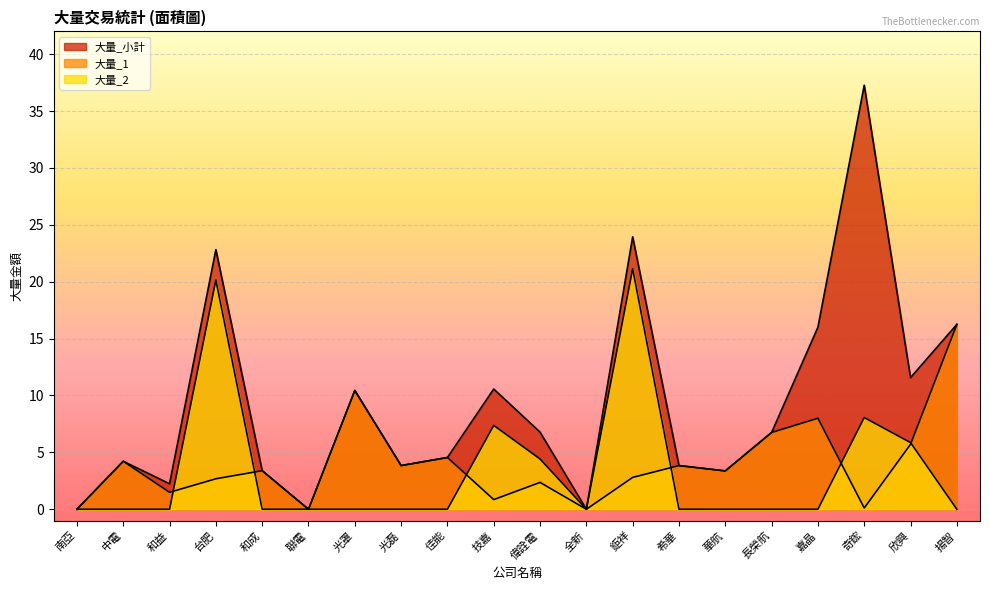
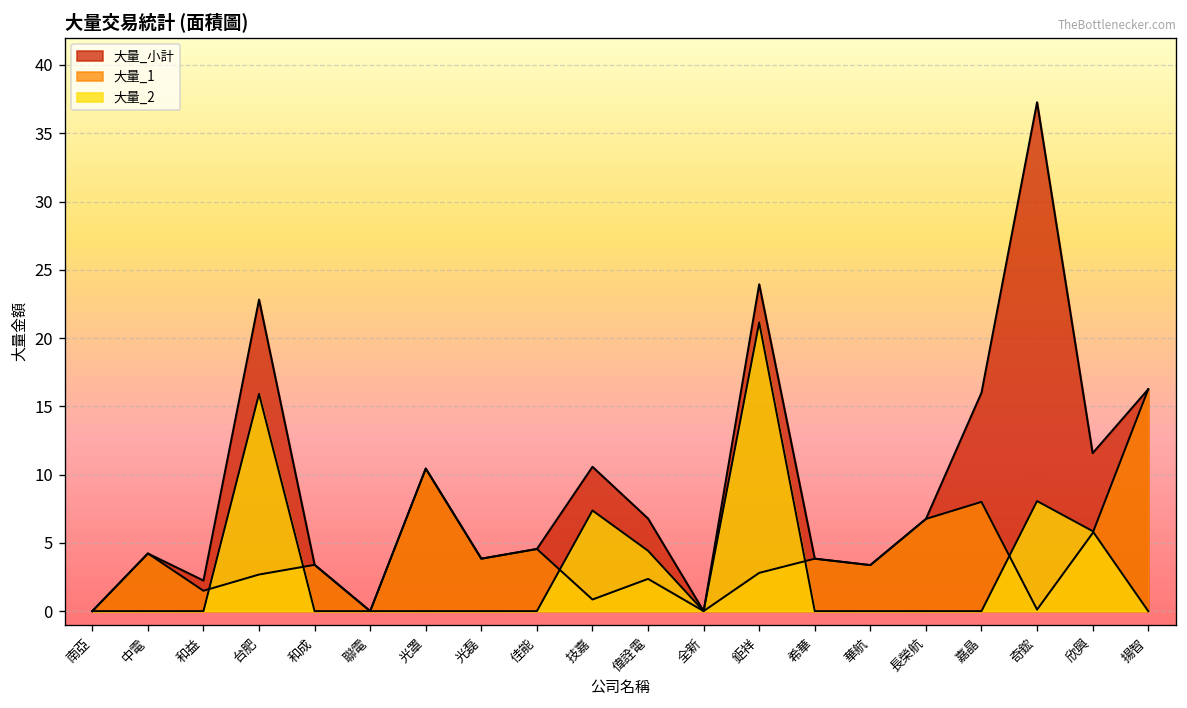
  {
    "大量_小計": {
      "和益": 2.2,
      "台肥": 22.8,
      "技嘉": 10.6,
      "偉詮電": 6.8,
      "鉅祥": 23.9,
      "嘉晶": 16.0,
      "奇鋐": 37.3,
      "欣興": 11.6
    },
    "大量_1": {
      "和益": 1.5,
      "台肥": 2.7,
      "技嘉": 0.9,
      "偉詮電": 2.4,
      "鉅祥": 2.8,
      "嘉晶": 8.0,
      "奇鋐": 0.1
    },
    "大量_2": {
      "中電": 0.0,
      "和益": 0.0,
-     "台肥": 20.1,
+     "台肥": 15.9,
      "和成": 0.0,
      "光罩": 0.0,
      "光磊": 0.0,
      "佳能": 0.0,
      "技嘉": 7.4,
      "偉詮電": 4.4,
      "鉅祥": 21.1,
      "希華": 0.0,
      "華航": 0.0,
      "長榮航": 0.0,
      "嘉晶": 0.0,
      "奇鋐": 8.1,
      "揚智": 0.0
    }
  }
